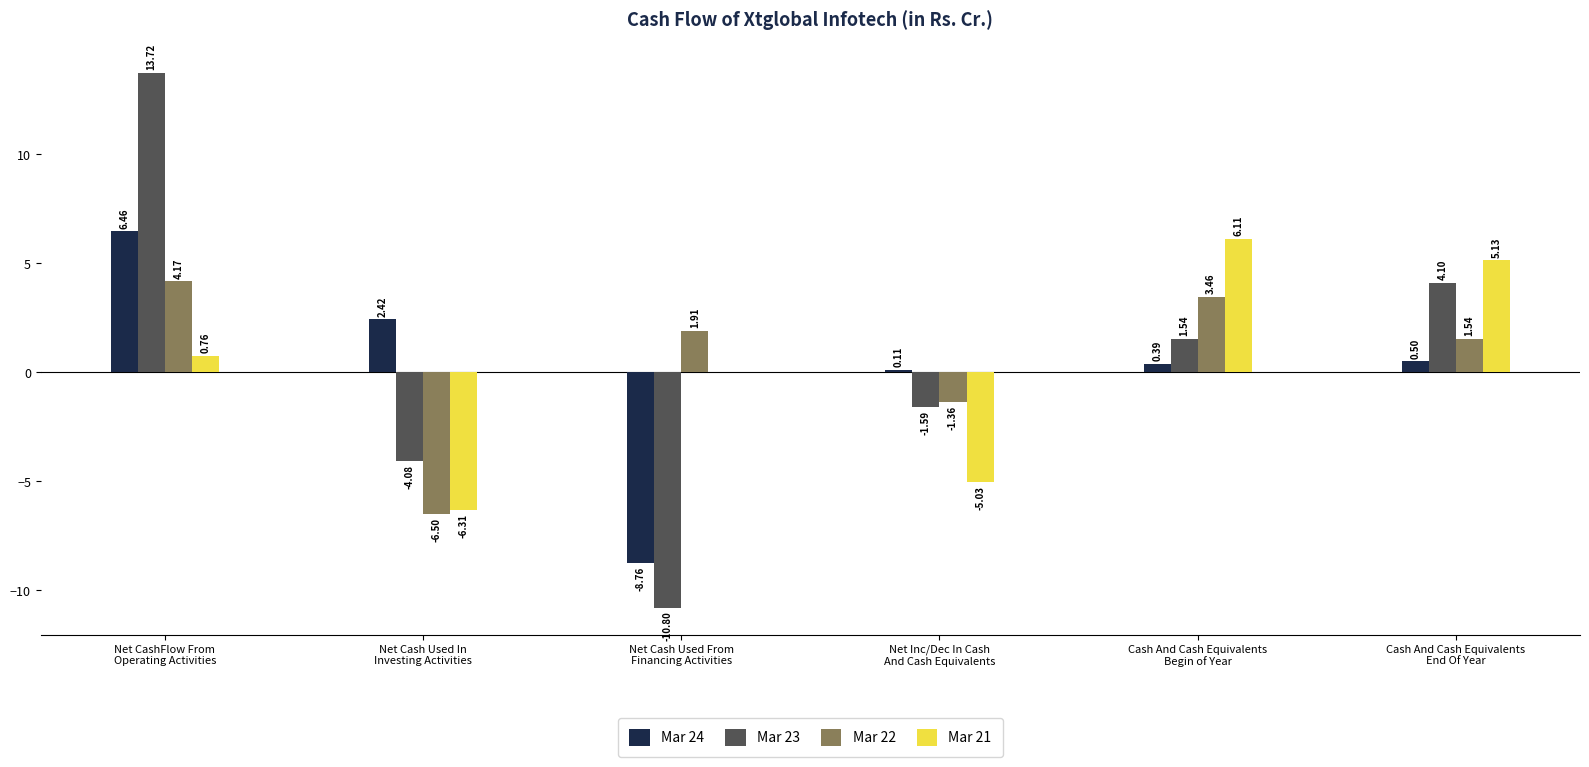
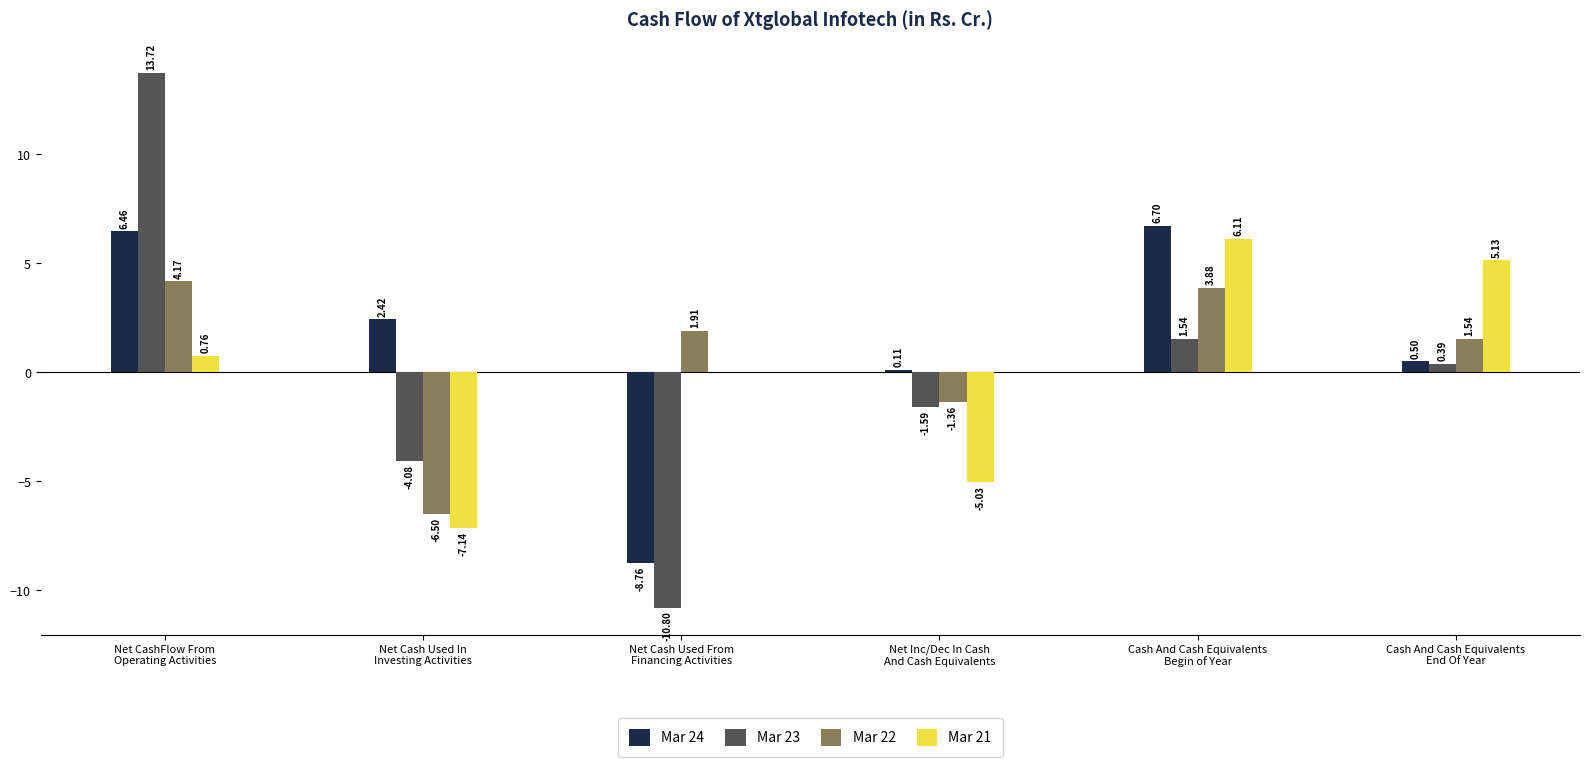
  {
    "Mar 24": {
      "Net CashFlow From Operating Activities": 6.46,
      "Net Cash Used In Investing Activities": 2.42,
      "Net Cash Used From Financing Activities": -8.76,
      "Net Inc/Dec In Cash And Cash Equivalents": 0.11,
-     "Cash And Cash Equivalents Begin of Year": 0.39,
+     "Cash And Cash Equivalents Begin of Year": 6.70,
      "Cash And Cash Equivalents End Of Year": 0.50
    },
    "Mar 23": {
      "Net CashFlow From Operating Activities": 13.72,
      "Net Cash Used In Investing Activities": -4.08,
      "Net Cash Used From Financing Activities": -10.80,
      "Net Inc/Dec In Cash And Cash Equivalents": -1.59,
      "Cash And Cash Equivalents Begin of Year": 1.54,
-     "Cash And Cash Equivalents End Of Year": 4.10
+     "Cash And Cash Equivalents End Of Year": 0.39
    },
    "Mar 22": {
      "Net CashFlow From Operating Activities": 4.17,
      "Net Cash Used In Investing Activities": -6.50,
      "Net Cash Used From Financing Activities": 1.91,
      "Net Inc/Dec In Cash And Cash Equivalents": -1.36,
-     "Cash And Cash Equivalents Begin of Year": 3.46,
+     "Cash And Cash Equivalents Begin of Year": 3.88,
      "Cash And Cash Equivalents End Of Year": 1.54
    },
    "Mar 21": {
      "Net CashFlow From Operating Activities": 0.76,
-     "Net Cash Used In Investing Activities": -6.31,
+     "Net Cash Used In Investing Activities": -7.14,
      "Net Inc/Dec In Cash And Cash Equivalents": -5.03,
      "Cash And Cash Equivalents Begin of Year": 6.11,
      "Cash And Cash Equivalents End Of Year": 5.13
    }
  }
